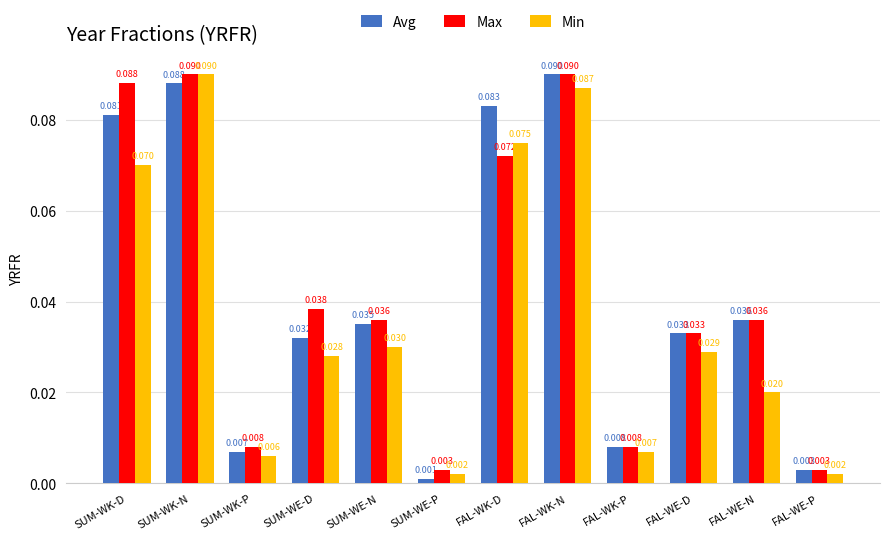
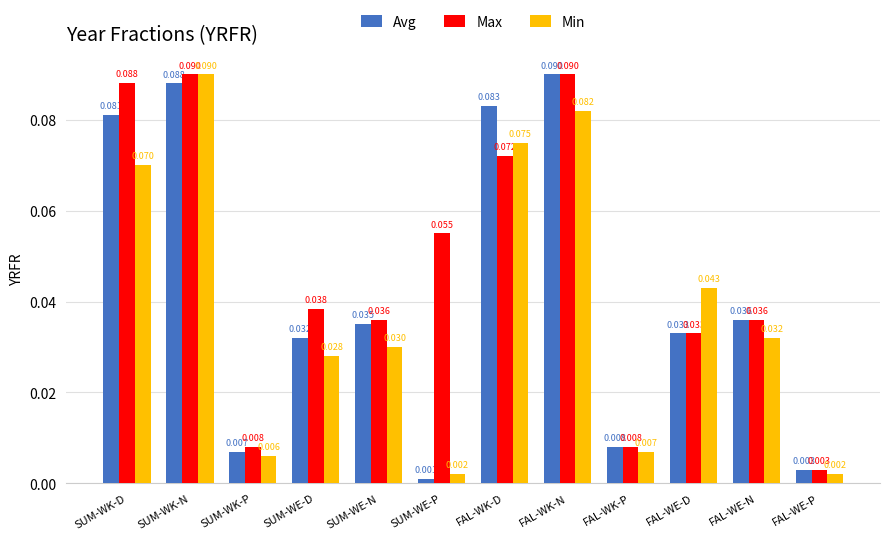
  {
    "Avg": {
      "SUM-WK-D": 0.081,
      "SUM-WK-N": 0.088,
      "SUM-WE-D": 0.032,
      "SUM-WE-P": 0.001,
      "FAL-WK-D": 0.083
    },
    "Max": {
      "SUM-WK-D": 0.088,
      "SUM-WE-D": 0.038,
-     "SUM-WE-P": 0.003,
+     "SUM-WE-P": 0.055,
      "FAL-WK-D": 0.072
    },
    "Min": {
      "SUM-WK-D": 0.070,
      "SUM-WK-P": 0.006,
      "SUM-WE-D": 0.028,
      "SUM-WE-N": 0.030,
      "SUM-WE-P": 0.002,
      "FAL-WK-D": 0.075,
-     "FAL-WK-N": 0.087,
-     "FAL-WE-D": 0.029,
-     "FAL-WE-N": 0.020
+     "FAL-WK-N": 0.082,
+     "FAL-WE-D": 0.043,
+     "FAL-WE-N": 0.032
    }
  }
